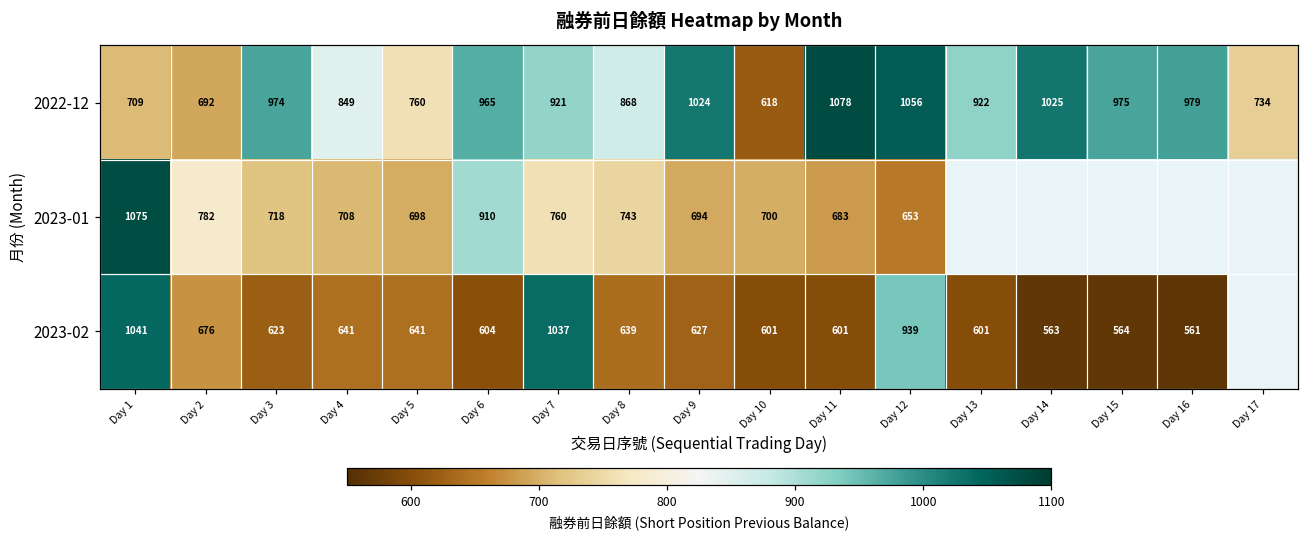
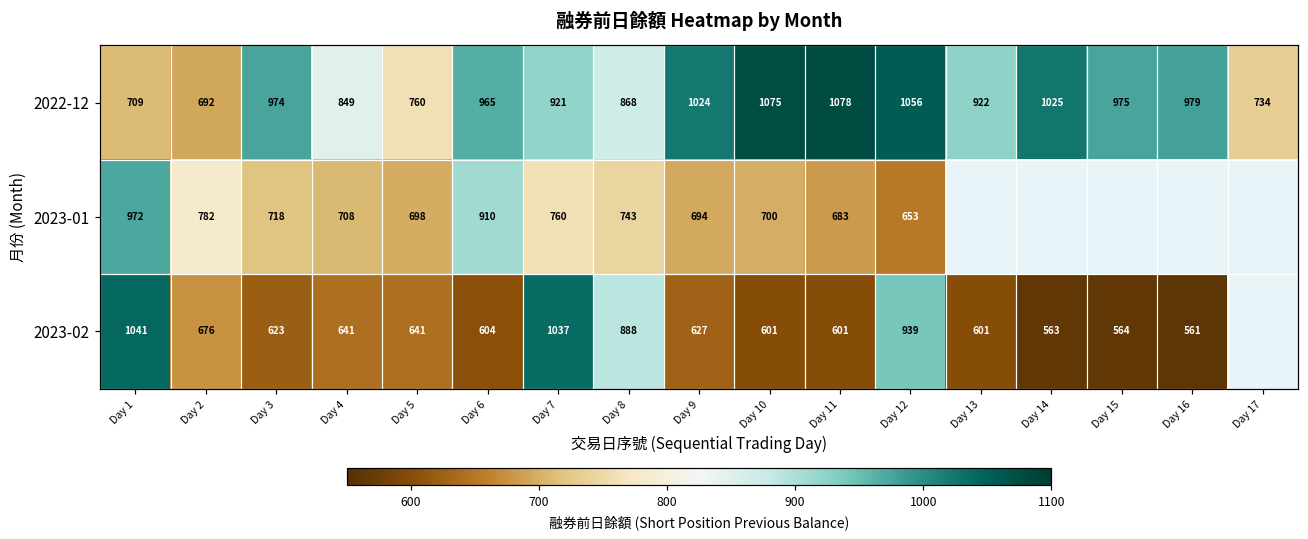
  {
    "2022-12": {
      "Day 1": 709,
      "Day 2": 692,
      "Day 3": 974,
      "Day 4": 849,
      "Day 5": 760,
      "Day 6": 965,
      "Day 7": 921,
      "Day 8": 868,
      "Day 9": 1024,
-     "Day 10": 618,
+     "Day 10": 1075,
      "Day 11": 1078,
      "Day 12": 1056,
      "Day 13": 922,
      "Day 14": 1025,
      "Day 15": 975,
      "Day 16": 979,
      "Day 17": 734
    },
    "2023-01": {
-     "Day 1": 1075,
+     "Day 1": 972,
      "Day 2": 782,
      "Day 3": 718,
      "Day 4": 708,
      "Day 5": 698,
      "Day 6": 910,
      "Day 7": 760,
      "Day 8": 743,
      "Day 9": 694,
      "Day 10": 700,
      "Day 11": 683,
      "Day 12": 653
    },
    "2023-02": {
      "Day 1": 1041,
      "Day 2": 676,
      "Day 3": 623,
      "Day 4": 641,
      "Day 5": 641,
      "Day 6": 604,
      "Day 7": 1037,
-     "Day 8": 639,
+     "Day 8": 888,
      "Day 9": 627,
      "Day 10": 601,
      "Day 11": 601,
      "Day 12": 939,
      "Day 13": 601,
      "Day 14": 563,
      "Day 15": 564,
      "Day 16": 561
    }
  }
